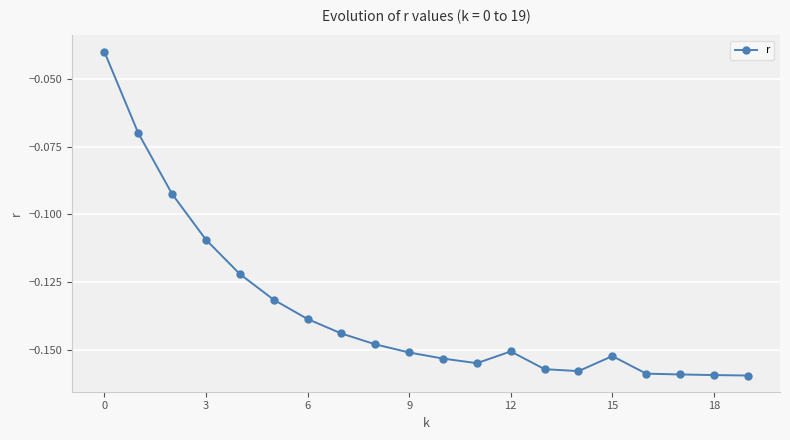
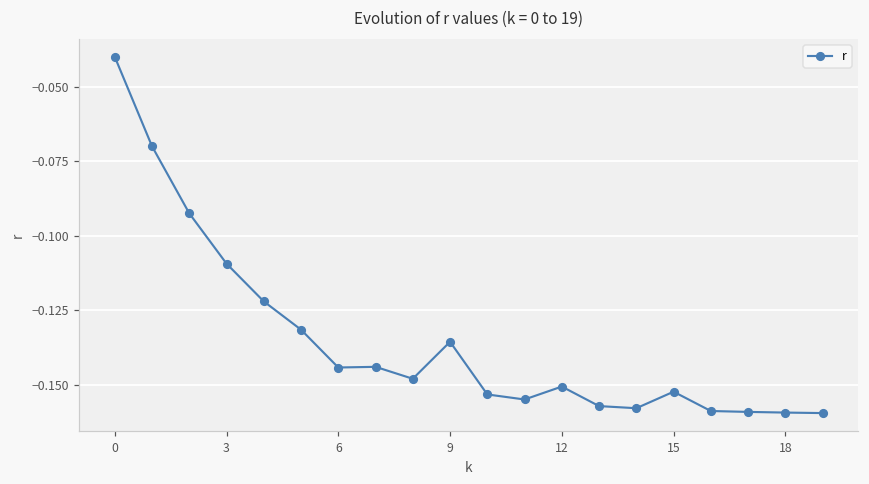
  {
    "0": -0.040,
    "3": -0.109,
-   "6": -0.139,
-   "9": -0.151,
+   "6": -0.144,
+   "9": -0.136,
    "12": -0.151,
    "15": -0.152,
    "18": -0.159
  }
